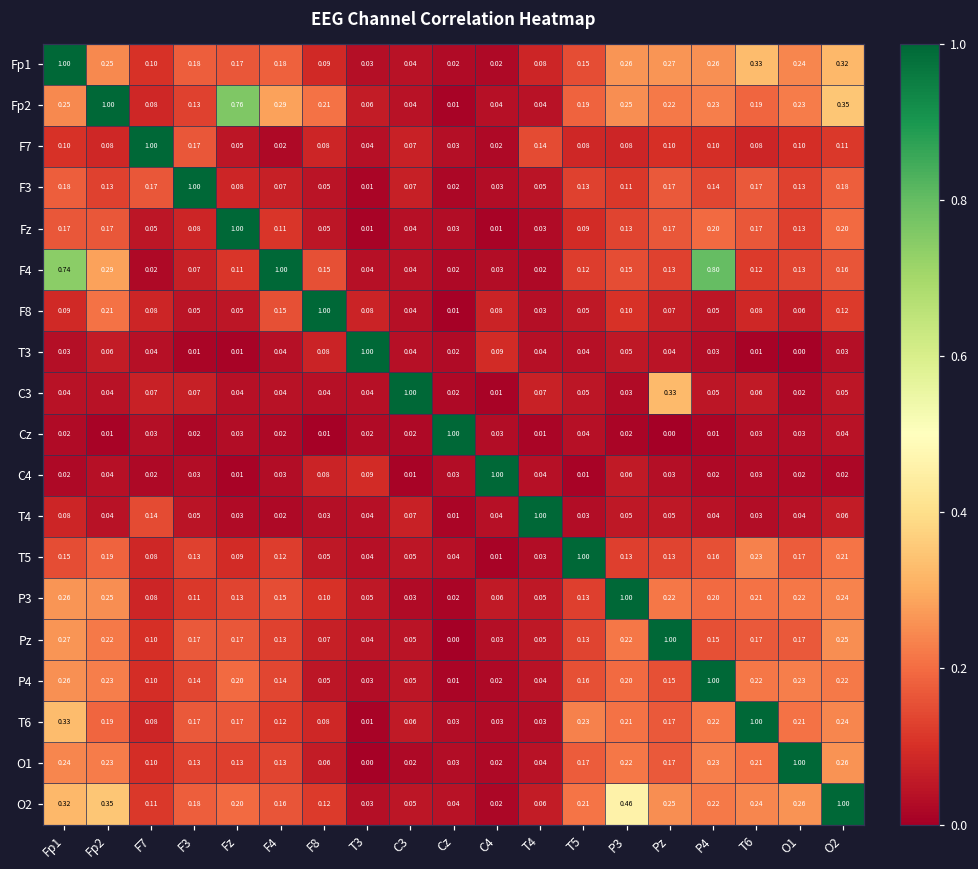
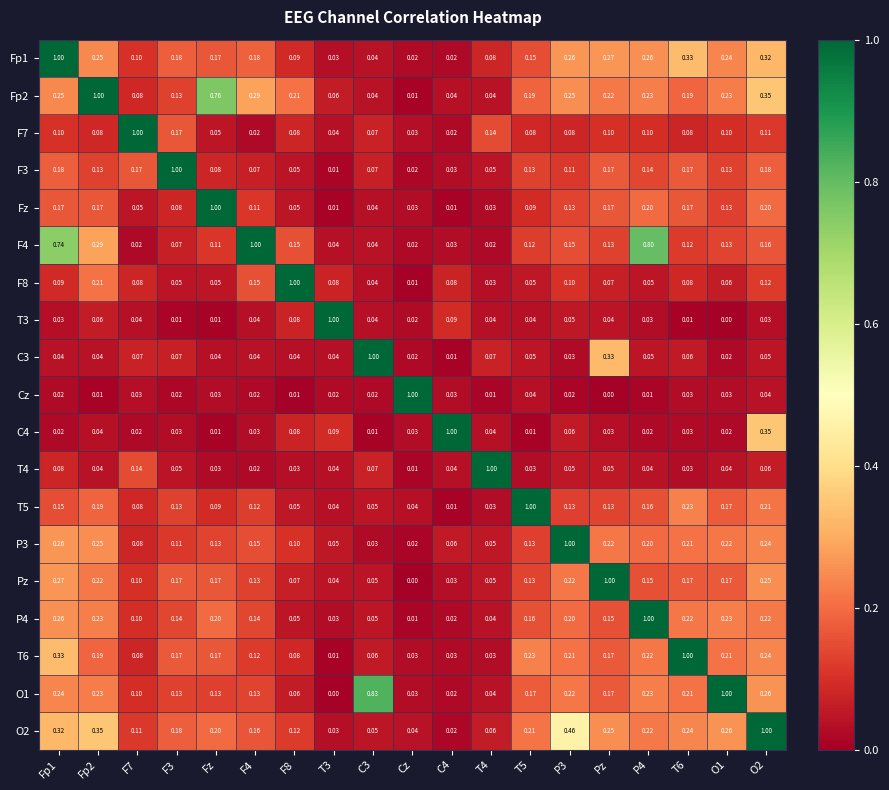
  {
    "C4": {
      "Fp1": 0.02,
      "Fp2": 0.04,
      "F7": 0.02,
      "F3": 0.03,
      "Fz": 0.01,
      "F4": 0.03,
      "F8": 0.08,
      "T3": 0.09,
      "C3": 0.01,
      "Cz": 0.03,
      "C4": 1.00,
      "T4": 0.04,
      "T5": 0.01,
      "P3": 0.06,
      "Pz": 0.03,
      "P4": 0.02,
      "T6": 0.03,
      "O1": 0.02,
-     "O2": 0.02
+     "O2": 0.35
    },
    "O1": {
      "Fp1": 0.24,
      "Fp2": 0.23,
      "F7": 0.10,
      "F3": 0.13,
      "Fz": 0.13,
      "F4": 0.13,
      "F8": 0.06,
      "T3": 0.00,
-     "C3": 0.02,
+     "C3": 0.83,
      "Cz": 0.03,
      "C4": 0.02,
      "T4": 0.04,
      "T5": 0.17,
      "P3": 0.22,
      "Pz": 0.17,
      "P4": 0.23,
      "T6": 0.21,
      "O1": 1.00,
      "O2": 0.26
    }
  }
